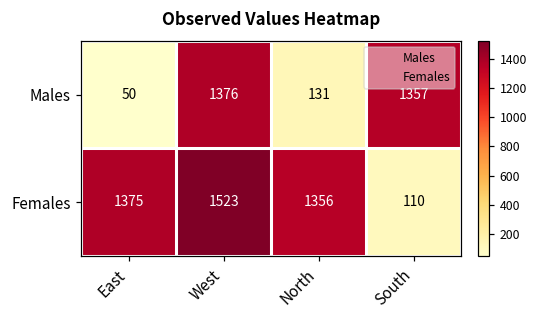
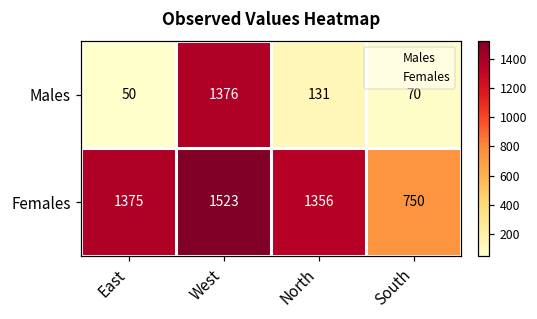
  {
    "Males": {
      "East": 50,
      "West": 1376,
      "North": 131,
-     "South": 1357
+     "South": 70
    },
    "Females": {
      "East": 1375,
      "West": 1523,
      "North": 1356,
-     "South": 110
+     "South": 750
    }
  }
